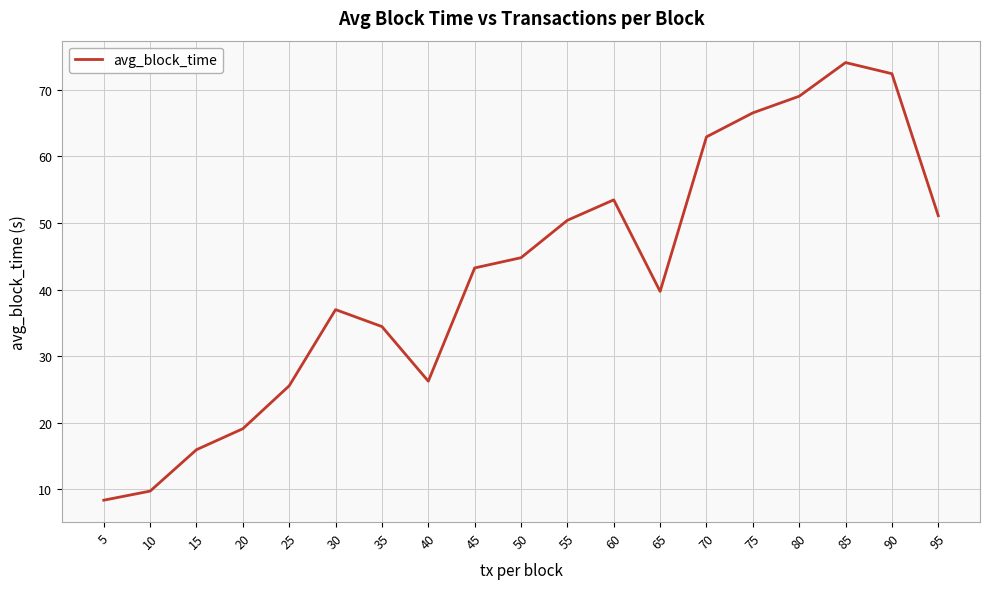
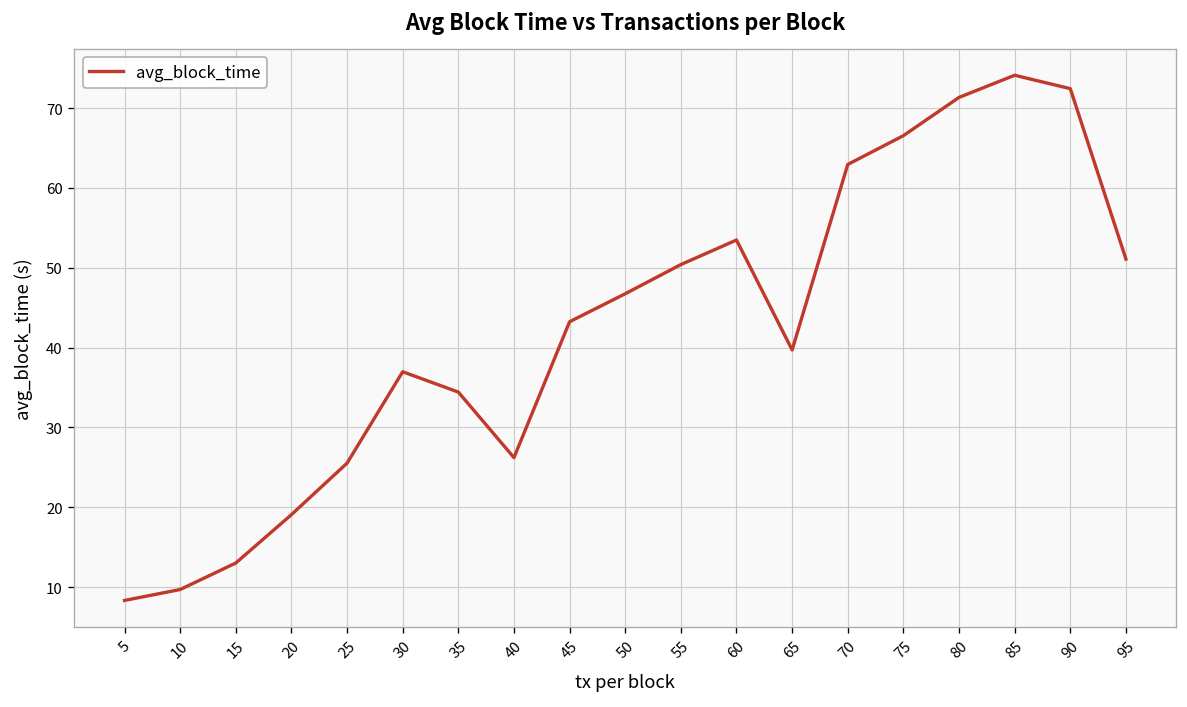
  {
    "5": 8,
    "10": 10,
-   "15": 16,
+   "15": 13,
    "20": 19,
    "25": 26,
    "30": 37,
    "35": 34,
    "40": 26,
    "45": 43,
-   "50": 45,
+   "50": 47,
    "55": 50,
    "60": 53,
    "65": 40,
    "70": 63,
    "75": 67,
-   "80": 69,
+   "80": 71,
    "85": 74,
    "90": 72,
    "95": 51
  }
